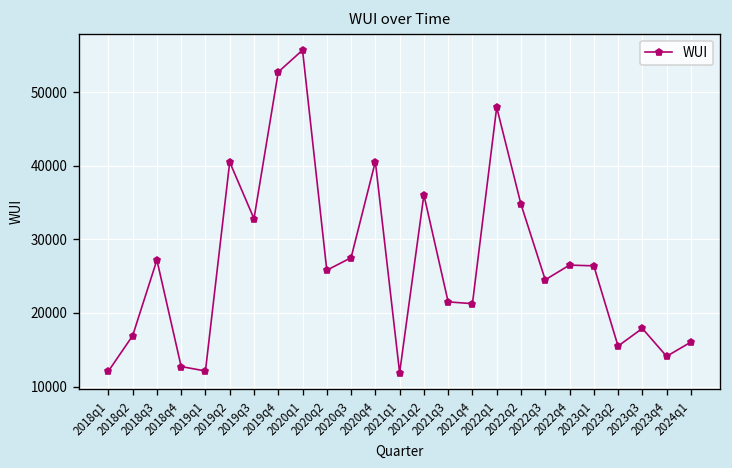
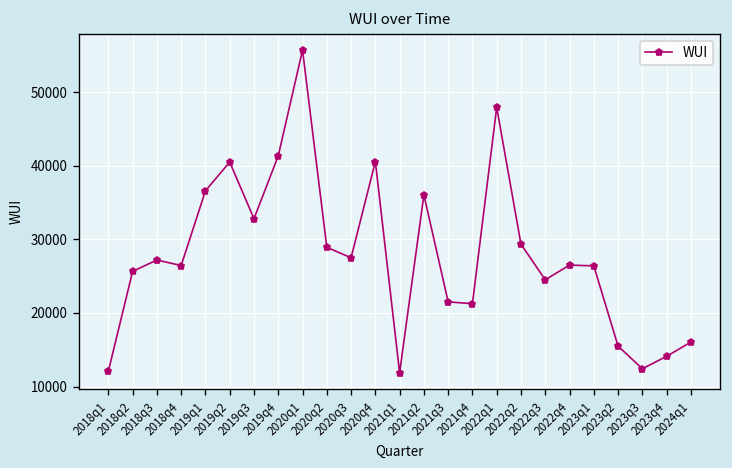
  {
    "2018q1": 12000,
-   "2018q2": 17000,
+   "2018q2": 26000,
    "2018q3": 27000,
-   "2018q4": 13000,
-   "2019q1": 12000,
+   "2018q4": 26000,
+   "2019q1": 37000,
    "2019q2": 40000,
    "2019q3": 33000,
-   "2019q4": 53000,
+   "2019q4": 41000,
    "2020q1": 56000,
-   "2020q2": 26000,
+   "2020q2": 29000,
    "2020q3": 27000,
    "2020q4": 41000,
    "2021q1": 12000,
    "2021q2": 36000,
    "2021q3": 22000,
    "2021q4": 21000,
    "2022q1": 48000,
-   "2022q2": 35000,
+   "2022q2": 29000,
    "2022q3": 25000,
    "2022q4": 27000,
    "2023q1": 26000,
    "2023q2": 16000,
-   "2023q3": 18000,
+   "2023q3": 12000,
    "2023q4": 14000,
    "2024q1": 16000
  }
